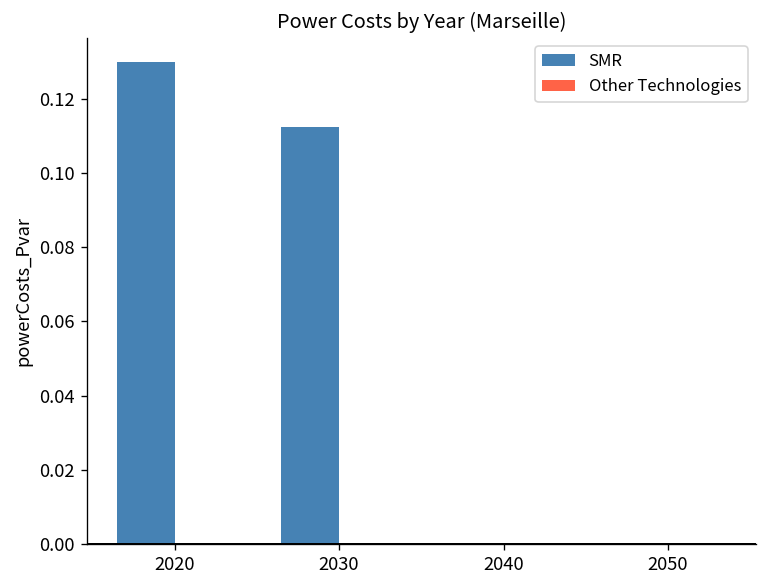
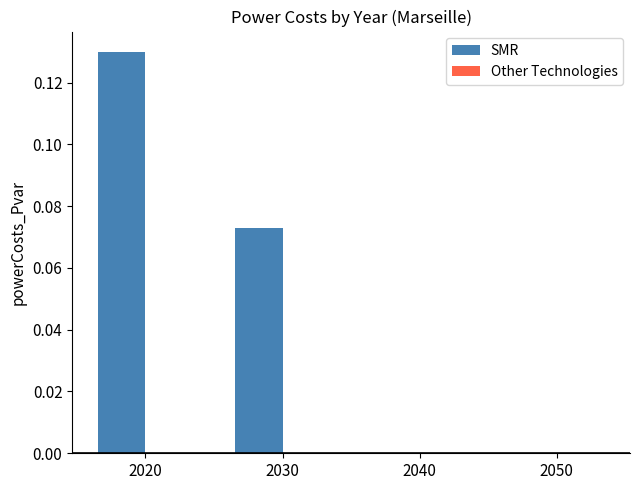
  {
    "SMR": {
      "2020": 0.130,
-     "2030": 0.112,
+     "2030": 0.073,
      "2040": 0.000,
      "2050": 0.000
    },
    "Other Technologies": {
      "2020": 0.000,
      "2030": 0.000,
      "2040": 0.000,
      "2050": 0.000
    }
  }
